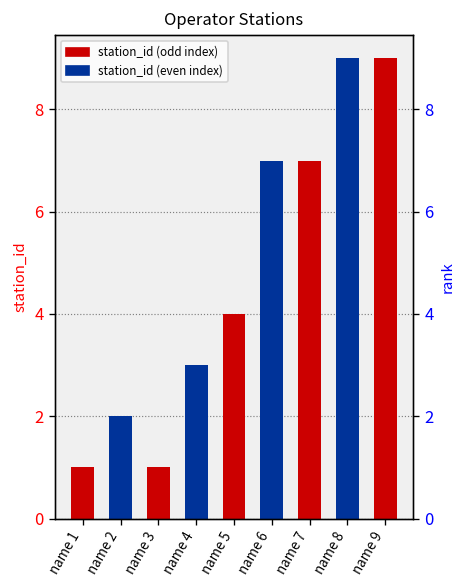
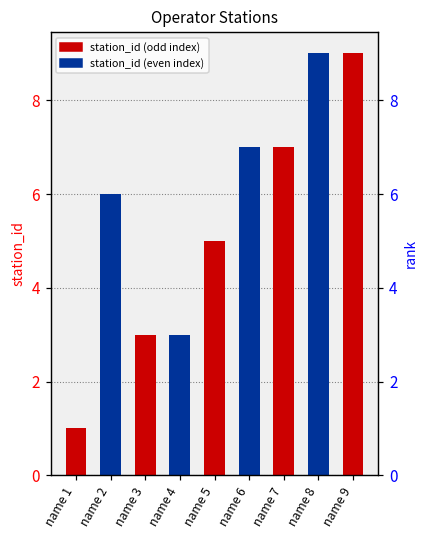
  {
    "name 1": 1,
-   "name 2": 2,
-   "name 3": 1,
+   "name 2": 6,
+   "name 3": 3,
    "name 4": 3,
-   "name 5": 4,
+   "name 5": 5,
    "name 6": 7,
    "name 7": 7,
    "name 8": 9,
    "name 9": 9
  }
